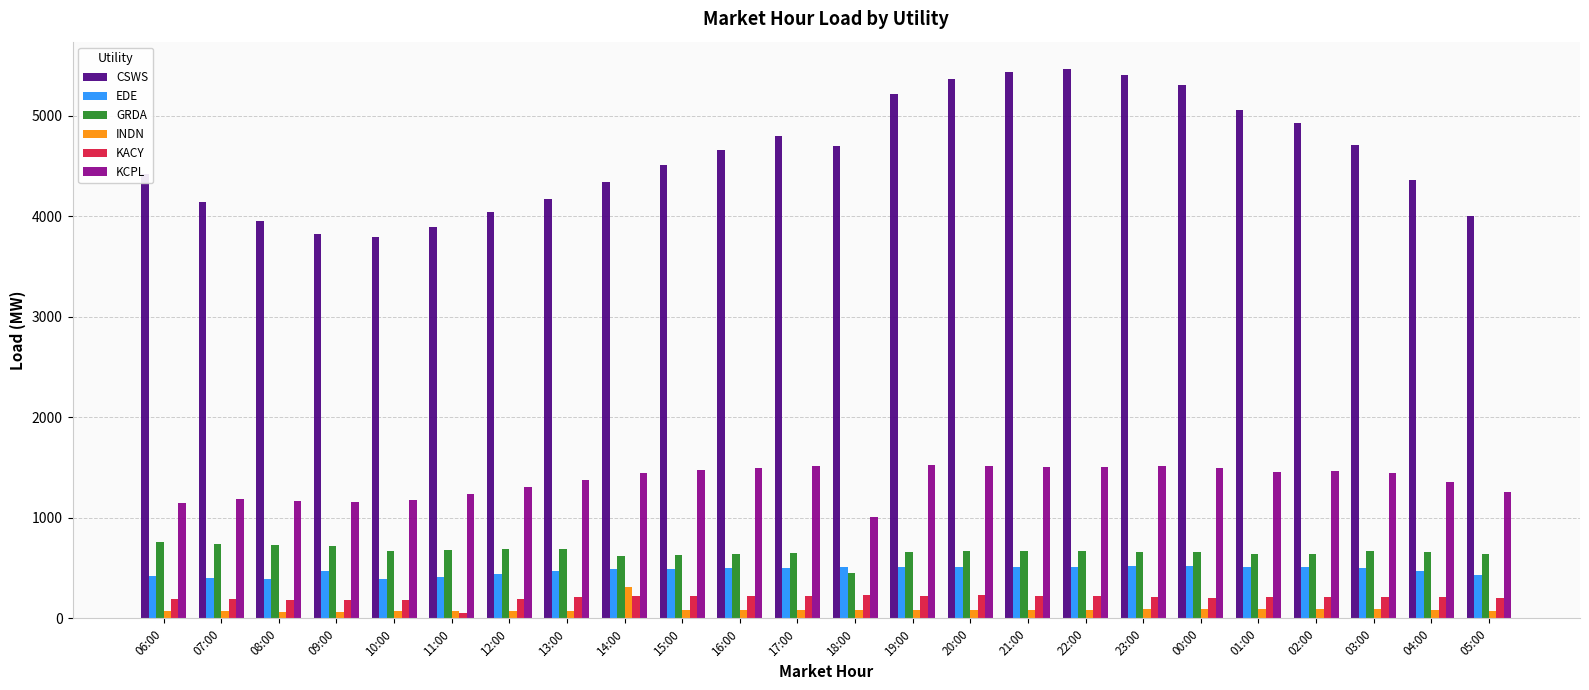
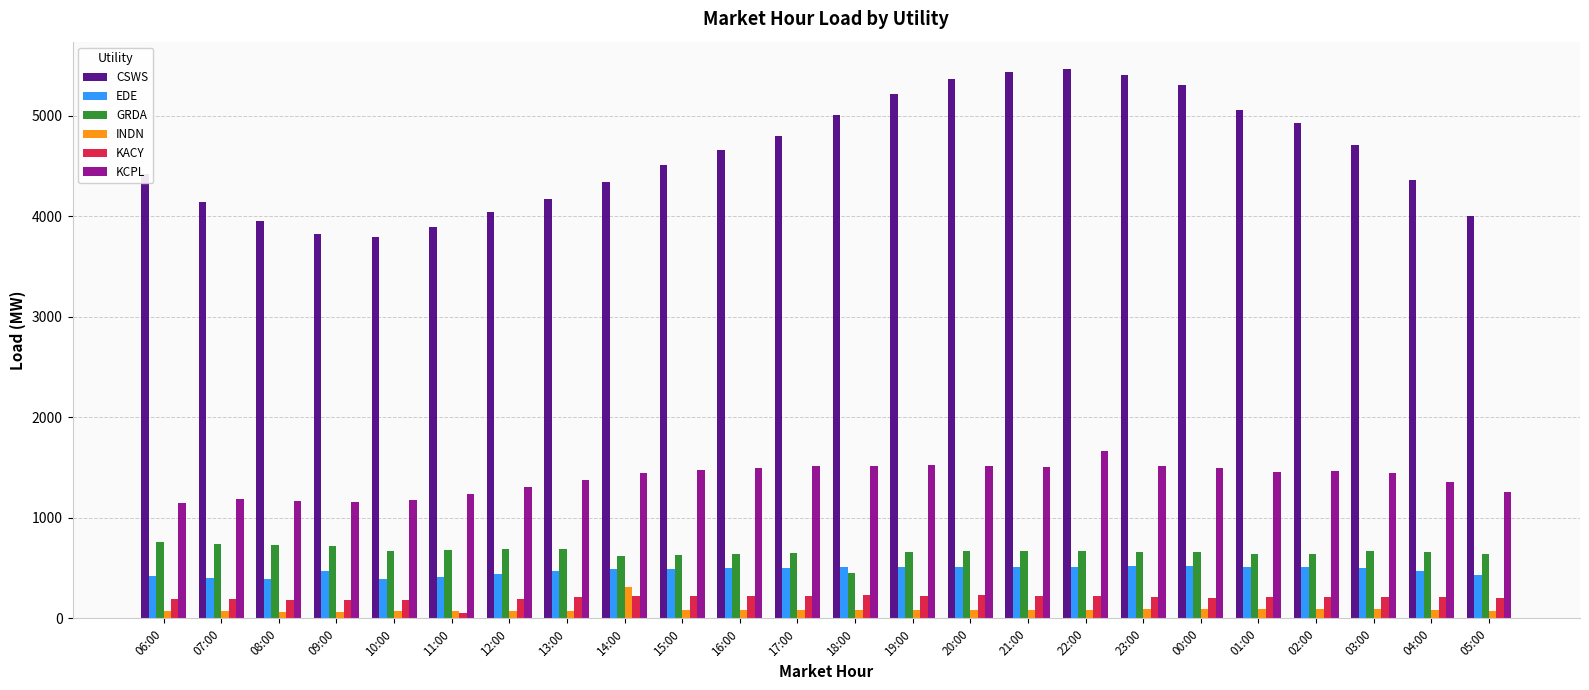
  {
    "CSWS": {
      "07:00": 4150,
      "08:00": 3950,
      "09:00": 3820,
      "10:00": 3790,
      "11:00": 3890,
      "12:00": 4040,
      "13:00": 4180,
      "14:00": 4340,
      "15:00": 4510,
      "16:00": 4660,
      "17:00": 4800,
-     "18:00": 4700,
+     "18:00": 5010,
      "19:00": 5210,
      "20:00": 5360,
      "21:00": 5430,
      "22:00": 5460,
      "23:00": 5410,
      "00:00": 5310,
      "01:00": 5060,
      "02:00": 4920,
      "03:00": 4710,
      "04:00": 4360,
      "05:00": 4000
    },
    "EDE": {
      "06:00": 420,
      "07:00": 400,
      "08:00": 390,
      "09:00": 470,
      "10:00": 390,
      "11:00": 420,
      "12:00": 440,
      "13:00": 470,
      "14:00": 490,
      "15:00": 500,
      "16:00": 500,
      "17:00": 500,
      "18:00": 510,
      "19:00": 520,
      "20:00": 520,
      "21:00": 510,
      "22:00": 510,
      "23:00": 520,
      "00:00": 520,
      "01:00": 510,
      "02:00": 510,
      "03:00": 500,
      "04:00": 470,
      "05:00": 430
    },
    "GRDA": {
      "06:00": 760,
      "07:00": 740,
      "08:00": 730,
      "09:00": 720,
      "10:00": 670,
      "11:00": 680,
      "12:00": 690,
      "13:00": 690,
      "14:00": 620,
      "15:00": 630,
      "16:00": 640,
      "17:00": 650,
      "18:00": 450,
      "19:00": 660,
      "20:00": 670,
      "21:00": 670,
      "22:00": 670,
      "23:00": 660,
      "00:00": 660,
      "01:00": 650,
      "02:00": 640,
      "03:00": 670,
      "04:00": 660,
      "05:00": 640
    },
    "INDN": {
      "06:00": 70,
      "07:00": 70,
      "08:00": 70,
      "09:00": 70,
      "10:00": 70,
      "11:00": 70,
      "12:00": 80,
      "13:00": 80,
      "14:00": 310,
      "15:00": 80,
      "16:00": 80,
      "17:00": 80,
      "18:00": 80,
      "19:00": 80,
      "20:00": 80,
      "21:00": 90,
      "22:00": 90,
      "23:00": 90,
      "00:00": 90,
      "01:00": 90,
      "02:00": 90,
      "03:00": 90,
      "04:00": 90,
      "05:00": 80
    },
    "KACY": {
      "06:00": 190,
      "07:00": 190,
      "08:00": 190,
      "09:00": 190,
      "10:00": 190,
      "11:00": 50,
      "12:00": 200,
      "13:00": 210,
      "14:00": 220,
      "15:00": 230,
      "16:00": 230,
      "17:00": 230,
      "18:00": 240,
      "19:00": 230,
      "20:00": 230,
      "21:00": 220,
      "22:00": 220,
      "23:00": 220,
      "00:00": 210,
      "01:00": 210,
      "02:00": 220,
      "03:00": 220,
      "04:00": 210,
      "05:00": 200
    },
    "KCPL": {
      "06:00": 1150,
      "07:00": 1190,
      "08:00": 1170,
      "09:00": 1160,
      "10:00": 1180,
      "11:00": 1240,
      "12:00": 1300,
      "13:00": 1380,
      "14:00": 1440,
      "15:00": 1470,
      "16:00": 1500,
      "17:00": 1510,
-     "18:00": 1010,
+     "18:00": 1520,
      "19:00": 1520,
      "20:00": 1510,
      "21:00": 1510,
-     "22:00": 1510,
+     "22:00": 1660,
      "23:00": 1520,
      "00:00": 1500,
      "01:00": 1450,
      "02:00": 1460,
      "03:00": 1440,
      "04:00": 1360,
      "05:00": 1260
    }
  }
